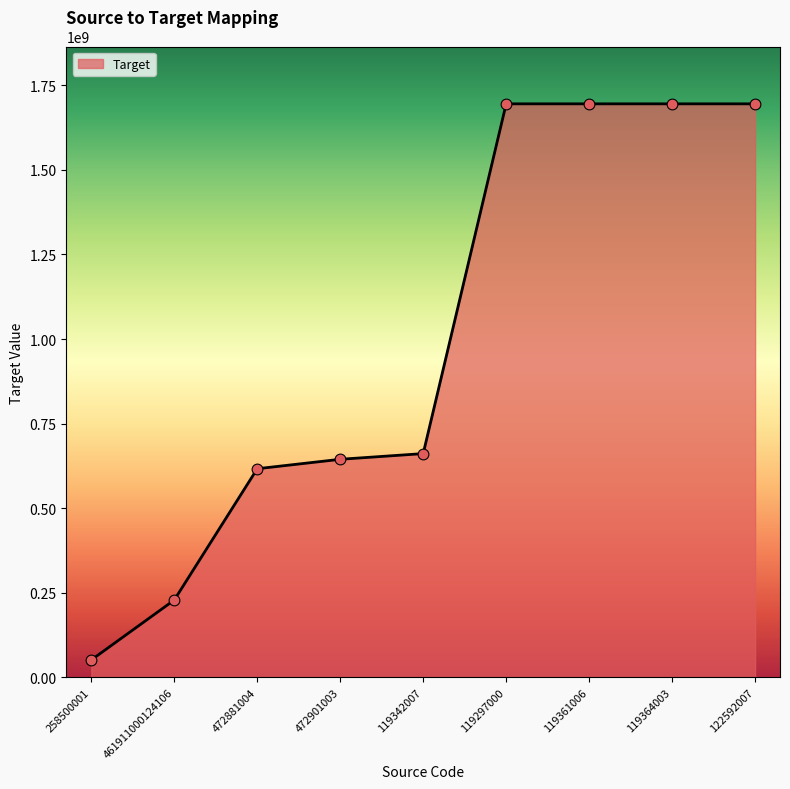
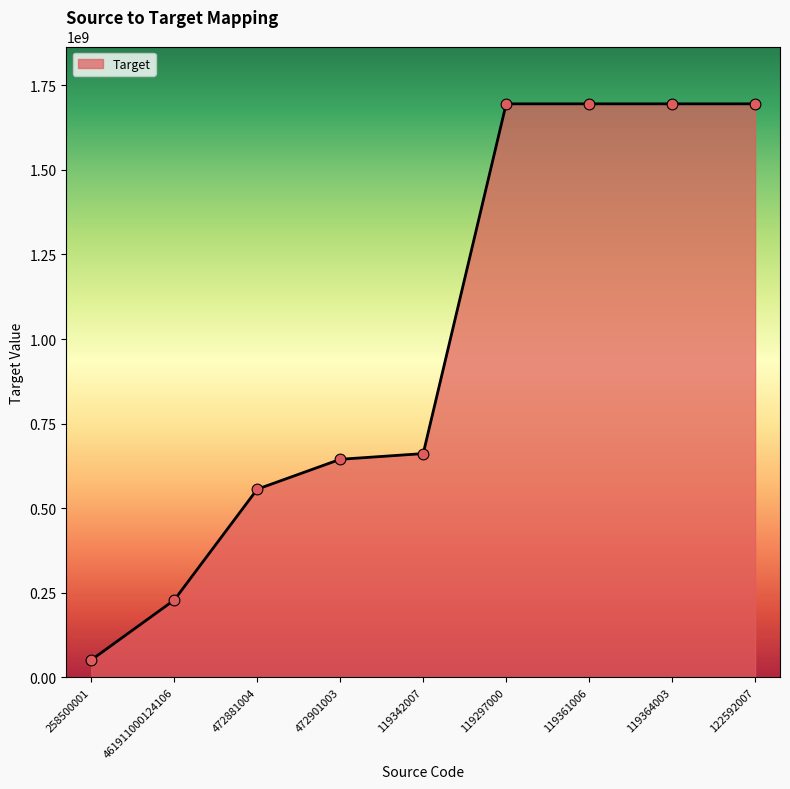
  {
    "258500001": 50000000,
    "461911000124106": 230000000,
-   "472881004": 620000000,
+   "472881004": 560000000,
    "472901003": 640000000,
    "119342007": 660000000,
    "119297000": 1700000000,
    "119361006": 1700000000,
    "119364003": 1700000000,
    "122592007": 1700000000
  }
